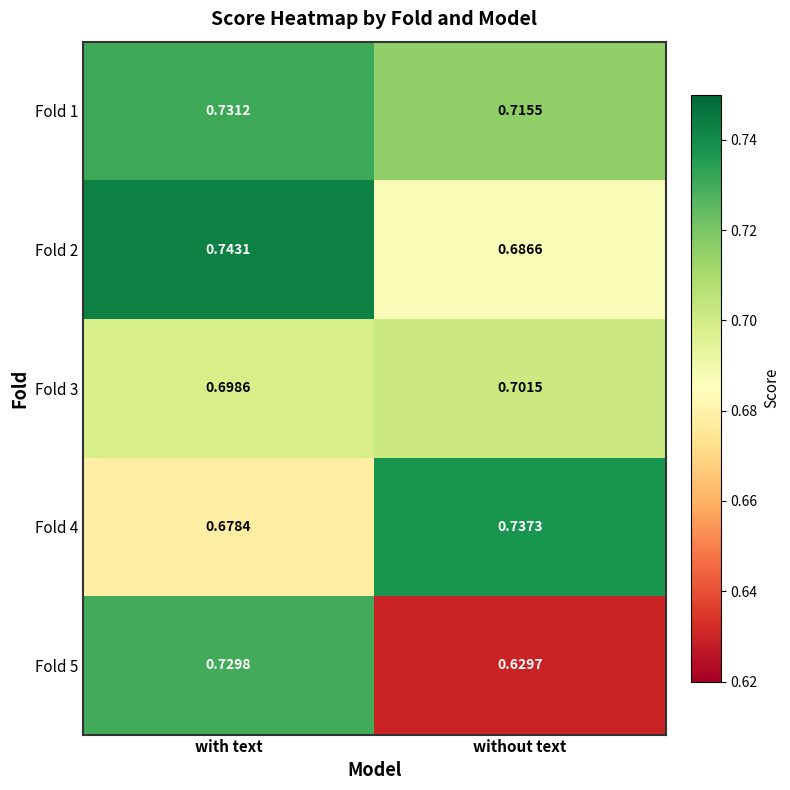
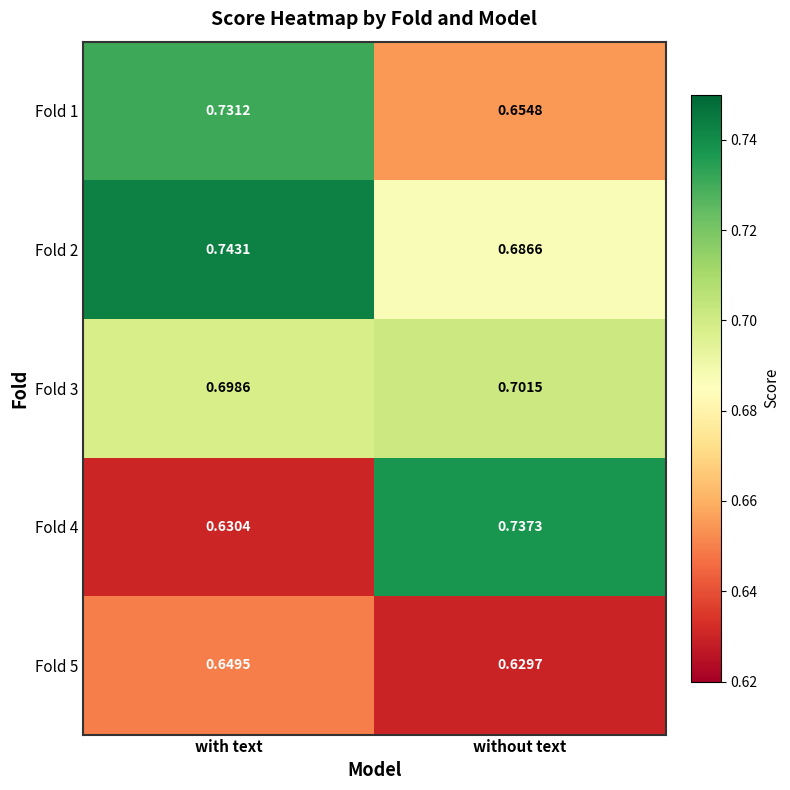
  {
    "Fold 1": {
      "with text": 0.7312,
-     "without text": 0.7155
+     "without text": 0.6548
    },
    "Fold 2": {
      "with text": 0.7431,
      "without text": 0.6866
    },
    "Fold 3": {
      "with text": 0.6986,
      "without text": 0.7015
    },
    "Fold 4": {
-     "with text": 0.6784,
+     "with text": 0.6304,
      "without text": 0.7373
    },
    "Fold 5": {
-     "with text": 0.7298,
+     "with text": 0.6495,
      "without text": 0.6297
    }
  }
